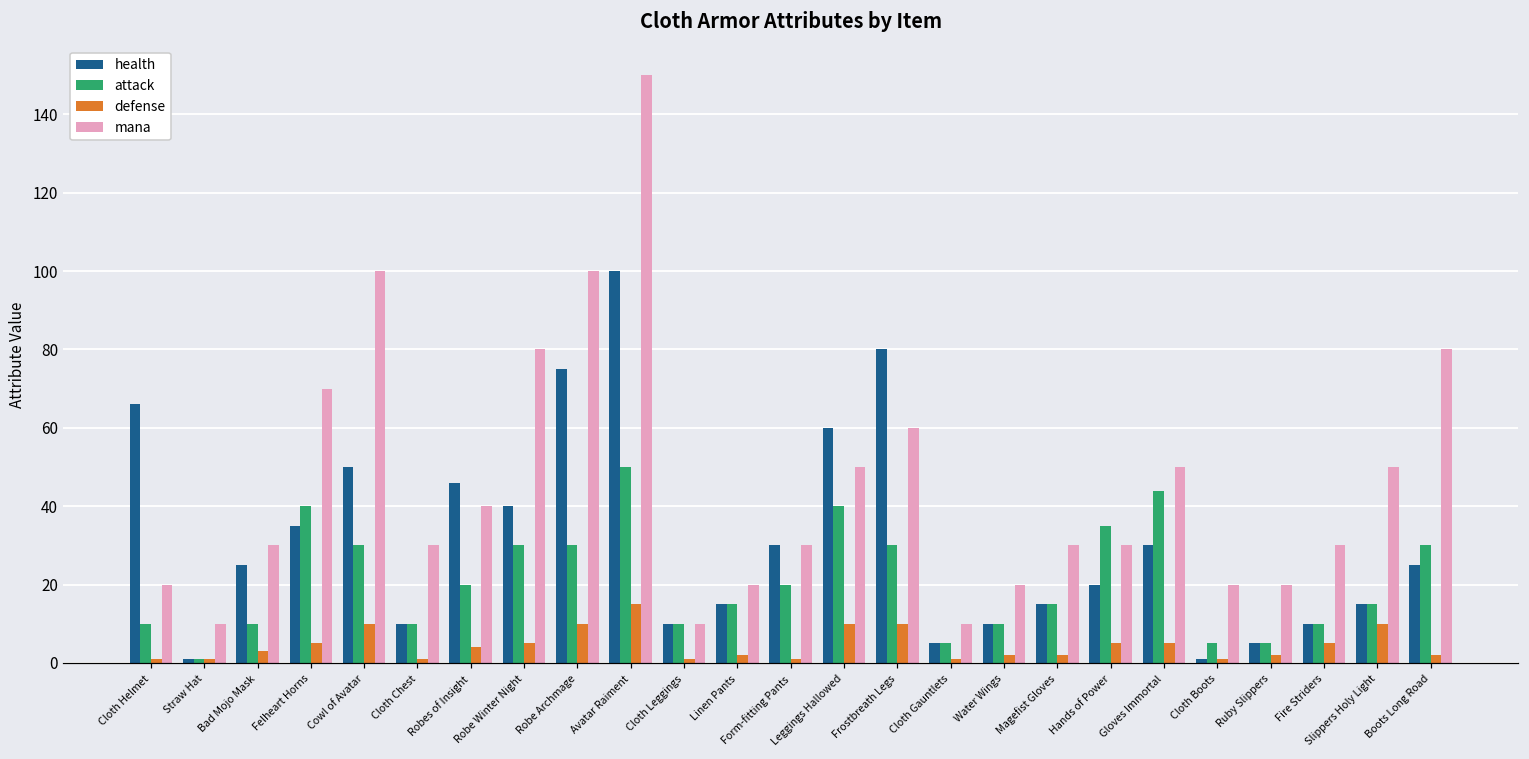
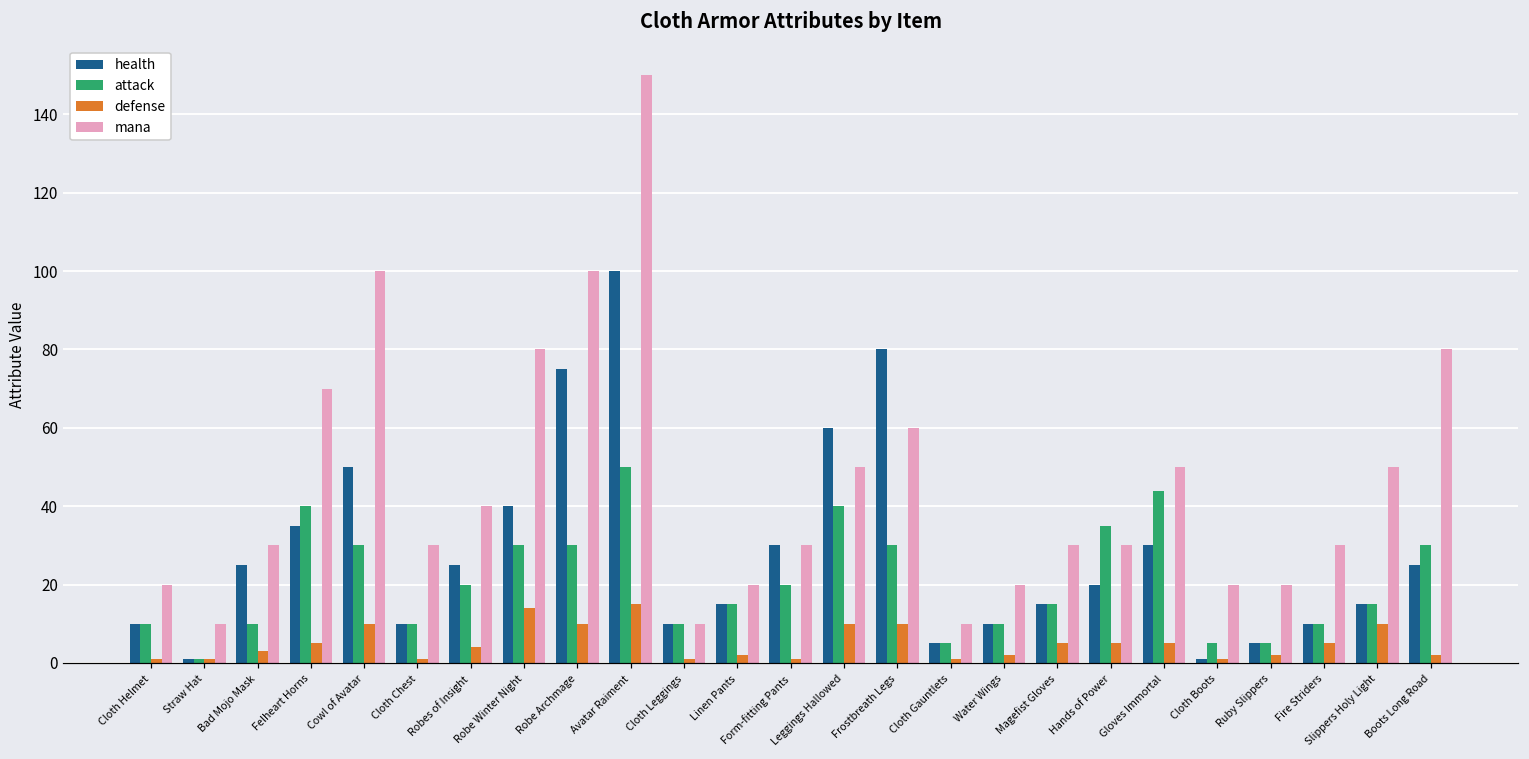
  {
    "health": {
-     "Cloth Helmet": 66,
+     "Cloth Helmet": 10,
      "Straw Hat": 1,
      "Bad Mojo Mask": 25,
      "Felheart Horns": 35,
      "Cowl of Avatar": 50,
      "Cloth Chest": 10,
-     "Robes of Insight": 46,
+     "Robes of Insight": 25,
      "Robe Winter Night": 40,
      "Robe Archmage": 75,
      "Avatar Raiment": 100,
      "Cloth Leggings": 10,
      "Linen Pants": 15,
      "Form-fitting Pants": 30,
      "Leggings Hallowed": 60,
      "Frostbreath Legs": 80,
      "Cloth Gauntlets": 5,
      "Water Wings": 10,
      "Magefist Gloves": 15,
      "Hands of Power": 20,
      "Gloves Immortal": 30,
      "Cloth Boots": 1,
      "Ruby Slippers": 5,
      "Fire Striders": 10,
      "Slippers Holy Light": 15,
      "Boots Long Road": 25
    },
    "attack": {
      "Cloth Helmet": 10,
      "Straw Hat": 1,
      "Bad Mojo Mask": 10,
      "Felheart Horns": 40,
      "Cowl of Avatar": 30,
      "Cloth Chest": 10,
      "Robes of Insight": 20,
      "Robe Winter Night": 30,
      "Robe Archmage": 30,
      "Avatar Raiment": 50,
      "Cloth Leggings": 10,
      "Linen Pants": 15,
      "Form-fitting Pants": 20,
      "Leggings Hallowed": 40,
      "Frostbreath Legs": 30,
      "Cloth Gauntlets": 5,
      "Water Wings": 10,
      "Magefist Gloves": 15,
      "Hands of Power": 35,
      "Gloves Immortal": 44,
      "Cloth Boots": 5,
      "Ruby Slippers": 5,
      "Fire Striders": 10,
      "Slippers Holy Light": 15,
      "Boots Long Road": 30
    },
    "defense": {
      "Cloth Helmet": 1,
      "Straw Hat": 1,
      "Bad Mojo Mask": 3,
      "Felheart Horns": 5,
      "Cowl of Avatar": 10,
      "Cloth Chest": 1,
      "Robes of Insight": 4,
-     "Robe Winter Night": 5,
+     "Robe Winter Night": 14,
      "Robe Archmage": 10,
      "Avatar Raiment": 15,
      "Cloth Leggings": 1,
      "Linen Pants": 2,
      "Form-fitting Pants": 1,
      "Leggings Hallowed": 10,
      "Frostbreath Legs": 10,
      "Cloth Gauntlets": 1,
      "Water Wings": 2,
-     "Magefist Gloves": 2,
+     "Magefist Gloves": 5,
      "Hands of Power": 5,
      "Gloves Immortal": 5,
      "Cloth Boots": 1,
      "Ruby Slippers": 2,
      "Fire Striders": 5,
      "Slippers Holy Light": 10,
      "Boots Long Road": 2
    },
    "mana": {
      "Cloth Helmet": 20,
      "Straw Hat": 10,
      "Bad Mojo Mask": 30,
      "Felheart Horns": 70,
      "Cowl of Avatar": 100,
      "Cloth Chest": 30,
      "Robes of Insight": 40,
      "Robe Winter Night": 80,
      "Robe Archmage": 100,
      "Avatar Raiment": 150,
      "Cloth Leggings": 10,
      "Linen Pants": 20,
      "Form-fitting Pants": 30,
      "Leggings Hallowed": 50,
      "Frostbreath Legs": 60,
      "Cloth Gauntlets": 10,
      "Water Wings": 20,
      "Magefist Gloves": 30,
      "Hands of Power": 30,
      "Gloves Immortal": 50,
      "Cloth Boots": 20,
      "Ruby Slippers": 20,
      "Fire Striders": 30,
      "Slippers Holy Light": 50,
      "Boots Long Road": 80
    }
  }
